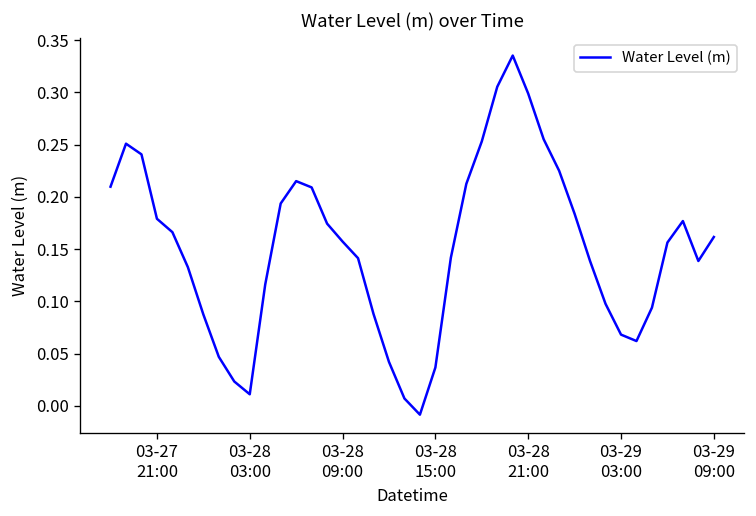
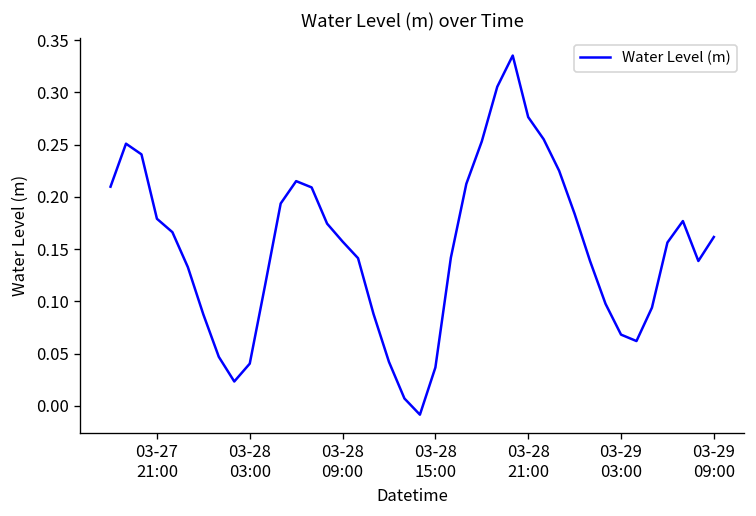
  {
    "03-27 21:00": 0.18,
-   "03-28 03:00": 0.01,
+   "03-28 03:00": 0.04,
    "03-28 09:00": 0.16,
    "03-28 15:00": 0.04,
-   "03-28 21:00": 0.30,
+   "03-28 21:00": 0.28,
    "03-29 03:00": 0.07,
    "03-29 09:00": 0.16
  }
